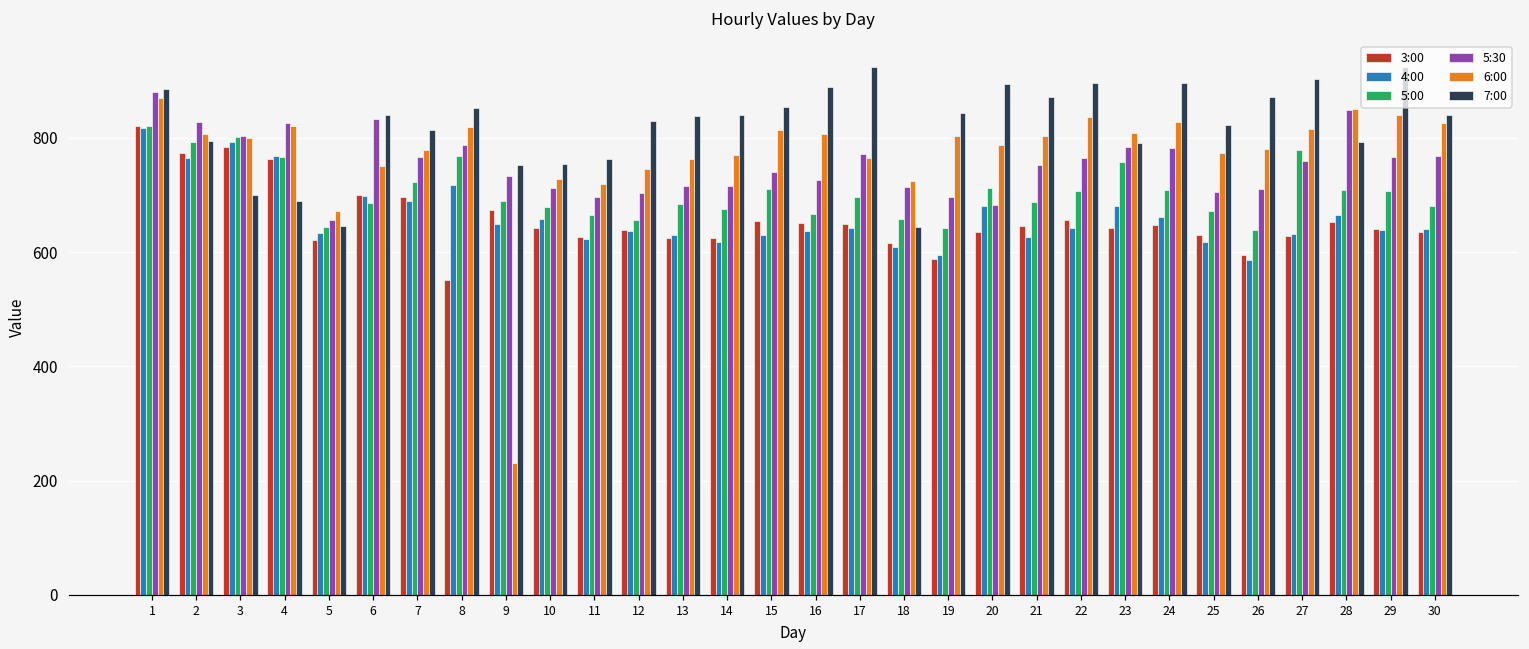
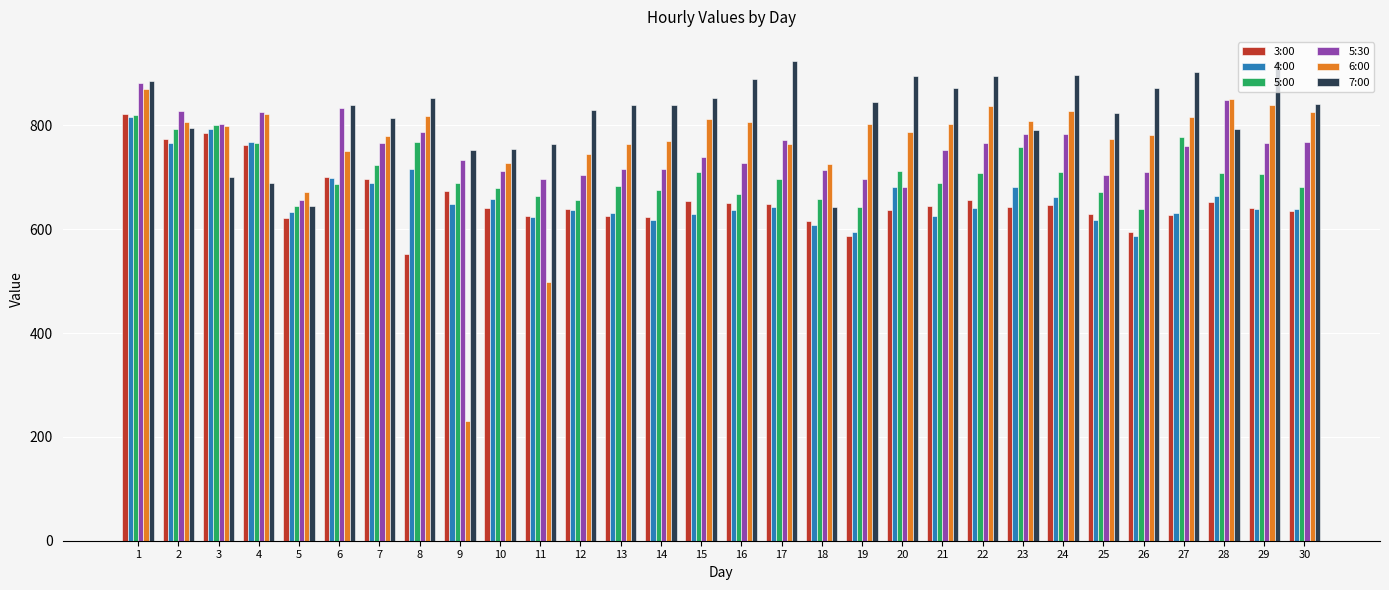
  {
    "3:00": {
      "1": 820,
      "2": 770,
      "3": 780,
      "4": 760,
      "5": 620,
      "6": 700,
      "7": 700,
      "8": 550,
      "9": 670,
      "10": 640,
      "11": 630,
      "12": 640,
      "13": 630,
      "14": 620,
      "15": 650,
      "16": 650,
      "17": 650,
      "18": 620,
      "19": 590,
      "20": 640,
      "21": 640,
      "22": 660,
      "23": 640,
      "24": 650,
      "25": 630,
      "26": 590,
      "27": 630,
      "28": 650,
      "29": 640,
      "30": 630
    },
    "4:00": {
      "1": 820,
      "2": 770,
      "3": 790,
      "4": 770,
      "5": 630,
      "6": 700,
      "7": 690,
      "8": 720,
      "9": 650,
      "10": 660,
      "11": 620,
      "12": 640,
      "13": 630,
      "14": 620,
      "15": 630,
      "16": 640,
      "17": 640,
      "18": 610,
      "19": 590,
      "20": 680,
      "21": 630,
      "22": 640,
      "23": 680,
      "24": 660,
      "25": 620,
      "26": 590,
      "27": 630,
      "28": 660,
      "29": 640,
      "30": 640
    },
    "5:00": {
      "1": 820,
      "2": 790,
      "3": 800,
      "4": 770,
      "5": 640,
      "6": 690,
      "7": 720,
      "8": 770,
      "9": 690,
      "10": 680,
      "11": 660,
      "12": 660,
      "13": 680,
      "14": 680,
      "15": 710,
      "16": 670,
      "17": 700,
      "18": 660,
      "19": 640,
      "20": 710,
      "21": 690,
      "22": 710,
      "23": 760,
      "24": 710,
      "25": 670,
      "26": 640,
      "27": 780,
      "28": 710,
      "29": 710,
      "30": 680
    },
    "5:30": {
      "1": 880,
      "2": 830,
      "3": 800,
      "4": 830,
      "5": 660,
      "6": 830,
      "7": 770,
      "8": 790,
      "9": 730,
      "10": 710,
      "11": 700,
      "12": 700,
      "13": 720,
      "14": 720,
      "15": 740,
      "16": 730,
      "17": 770,
      "18": 710,
      "19": 700,
      "20": 680,
      "21": 750,
      "22": 770,
      "23": 780,
      "24": 780,
      "25": 710,
      "26": 710,
      "27": 760,
      "28": 850,
      "29": 770,
      "30": 770
    },
    "6:00": {
      "1": 870,
      "2": 810,
      "3": 800,
      "4": 820,
      "5": 670,
      "6": 750,
      "7": 780,
      "8": 820,
      "9": 230,
      "10": 730,
-     "11": 720,
+     "11": 500,
      "12": 750,
      "13": 760,
      "14": 770,
      "15": 810,
      "16": 810,
      "17": 760,
      "18": 730,
      "19": 800,
      "20": 790,
      "21": 800,
      "22": 840,
      "23": 810,
      "24": 830,
      "25": 770,
      "26": 780,
      "27": 820,
      "28": 850,
      "29": 840,
      "30": 830
    },
    "7:00": {
      "1": 880,
      "2": 790,
      "3": 700,
      "4": 690,
      "5": 650,
      "6": 840,
      "7": 810,
      "8": 850,
      "9": 750,
      "10": 760,
      "11": 760,
      "12": 830,
      "13": 840,
      "14": 840,
      "15": 850,
      "16": 890,
      "17": 920,
      "18": 640,
      "19": 840,
      "20": 890,
      "21": 870,
      "22": 900,
      "23": 790,
      "24": 900,
      "25": 820,
      "26": 870,
      "27": 900,
      "28": 790,
      "30": 840
    }
  }
